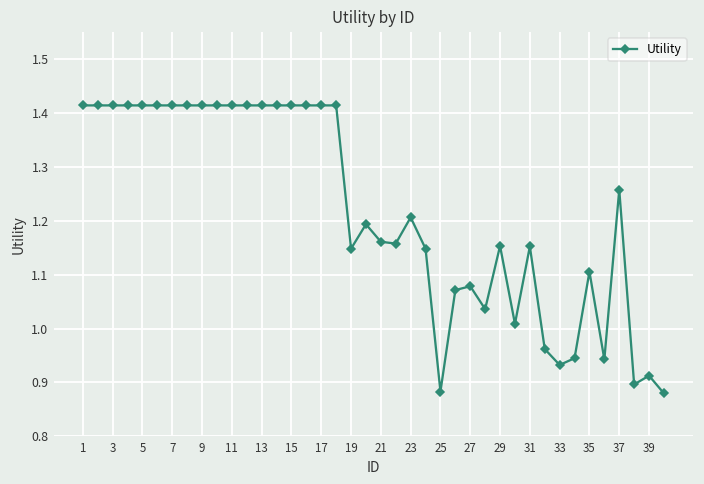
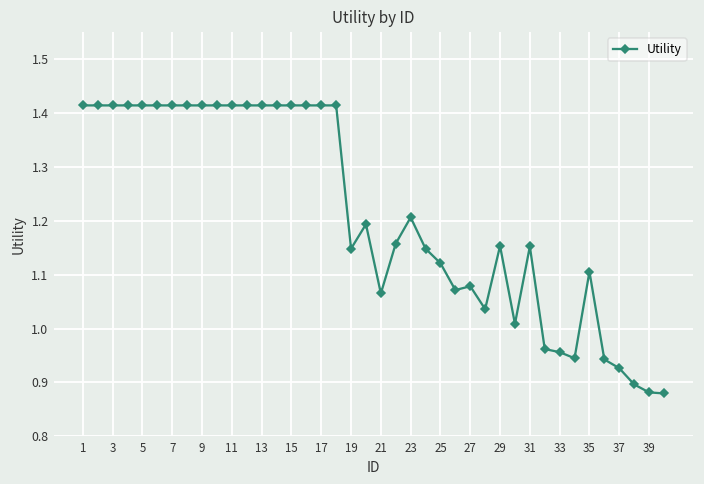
  {
    "1": 1.41,
    "3": 1.41,
    "5": 1.41,
    "7": 1.41,
    "9": 1.41,
    "11": 1.41,
    "13": 1.41,
    "15": 1.41,
    "17": 1.41,
    "19": 1.15,
-   "21": 1.16,
+   "21": 1.07,
    "23": 1.21,
-   "25": 0.88,
+   "25": 1.12,
    "27": 1.08,
    "29": 1.15,
    "31": 1.15,
-   "33": 0.93,
+   "33": 0.96,
    "35": 1.11,
-   "37": 1.26,
-   "39": 0.91
+   "37": 0.93,
+   "39": 0.88
  }
